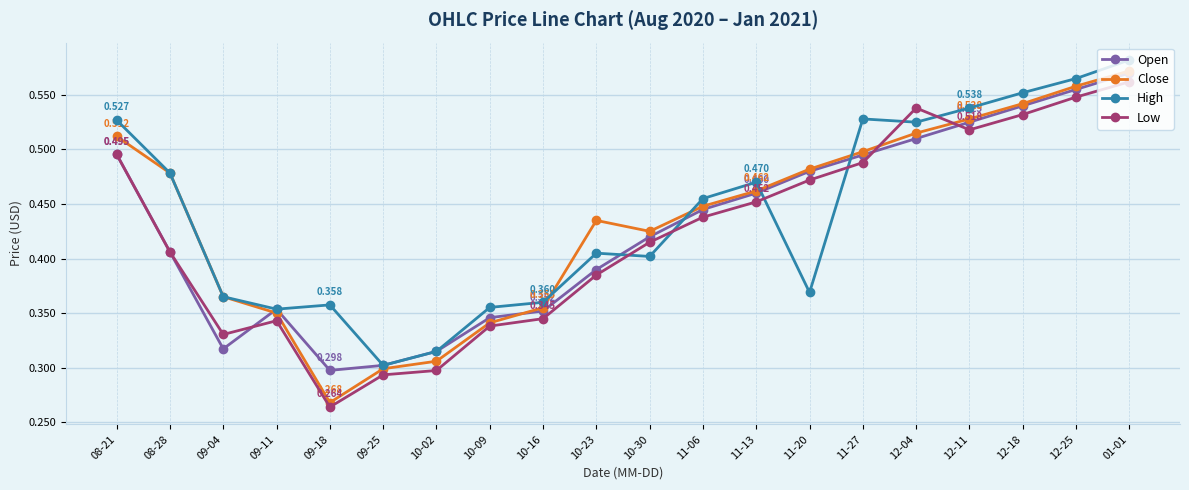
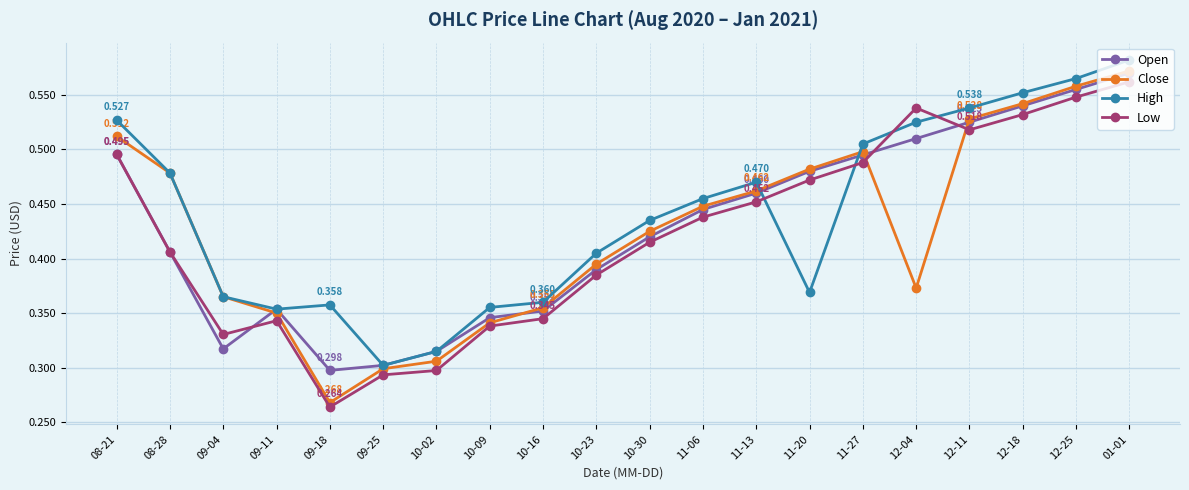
  {
    "Open": {
      "09-18": 0.298
    },
    "Close": {
      "09-11": 0.350,
      "09-25": 0.299,
      "10-02": 0.306,
      "10-09": 0.341,
-     "10-23": 0.435,
+     "10-23": 0.395,
      "10-30": 0.425,
      "11-06": 0.448,
      "11-27": 0.498,
-     "12-04": 0.515,
+     "12-04": 0.373,
      "12-25": 0.558
    },
    "High": {
      "10-09": 0.355,
      "10-23": 0.405,
-     "10-30": 0.402,
+     "10-30": 0.435,
      "11-06": 0.455,
      "11-20": 0.369,
-     "11-27": 0.528,
+     "11-27": 0.505,
      "12-04": 0.525,
      "12-18": 0.552,
      "12-25": 0.565
    },
    "Low": {
      "09-04": 0.331,
      "09-11": 0.343,
      "09-25": 0.294,
      "10-02": 0.298,
      "10-09": 0.338,
      "10-23": 0.385,
      "10-30": 0.415,
      "11-06": 0.438,
      "11-20": 0.472,
      "11-27": 0.488,
      "12-04": 0.538,
      "12-18": 0.532,
      "12-25": 0.548
    }
  }
